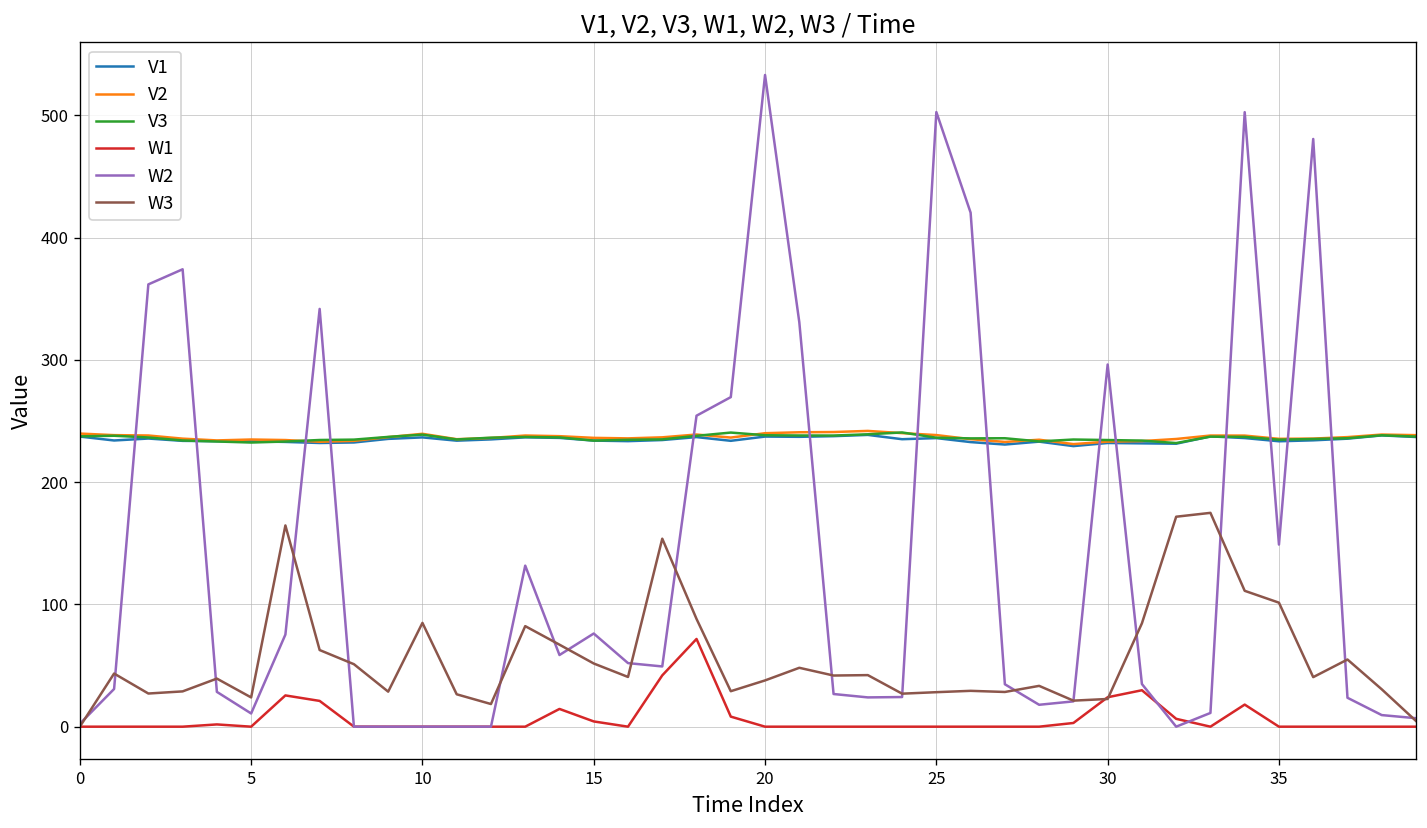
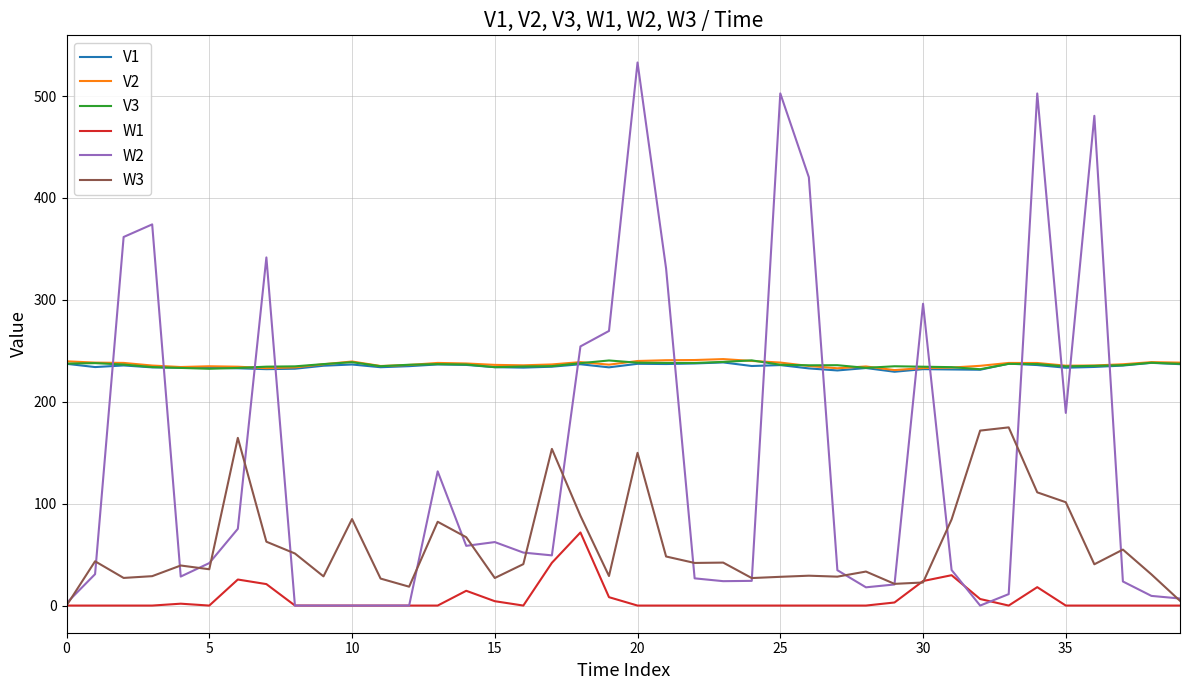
  {
    "W1": {
      "5": 0,
      "15": 4,
      "20": 0,
      "25": 0,
      "35": 0
    },
    "W2": {
-     "5": 11,
-     "15": 76,
+     "5": 42,
+     "15": 62,
      "20": 533,
      "25": 503,
      "30": 296,
-     "35": 149
+     "35": 189
    },
    "W3": {
-     "5": 24,
+     "5": 36,
      "10": 85,
-     "15": 52,
-     "20": 38,
+     "15": 27,
+     "20": 150,
      "25": 28,
      "35": 101
    }
  }
